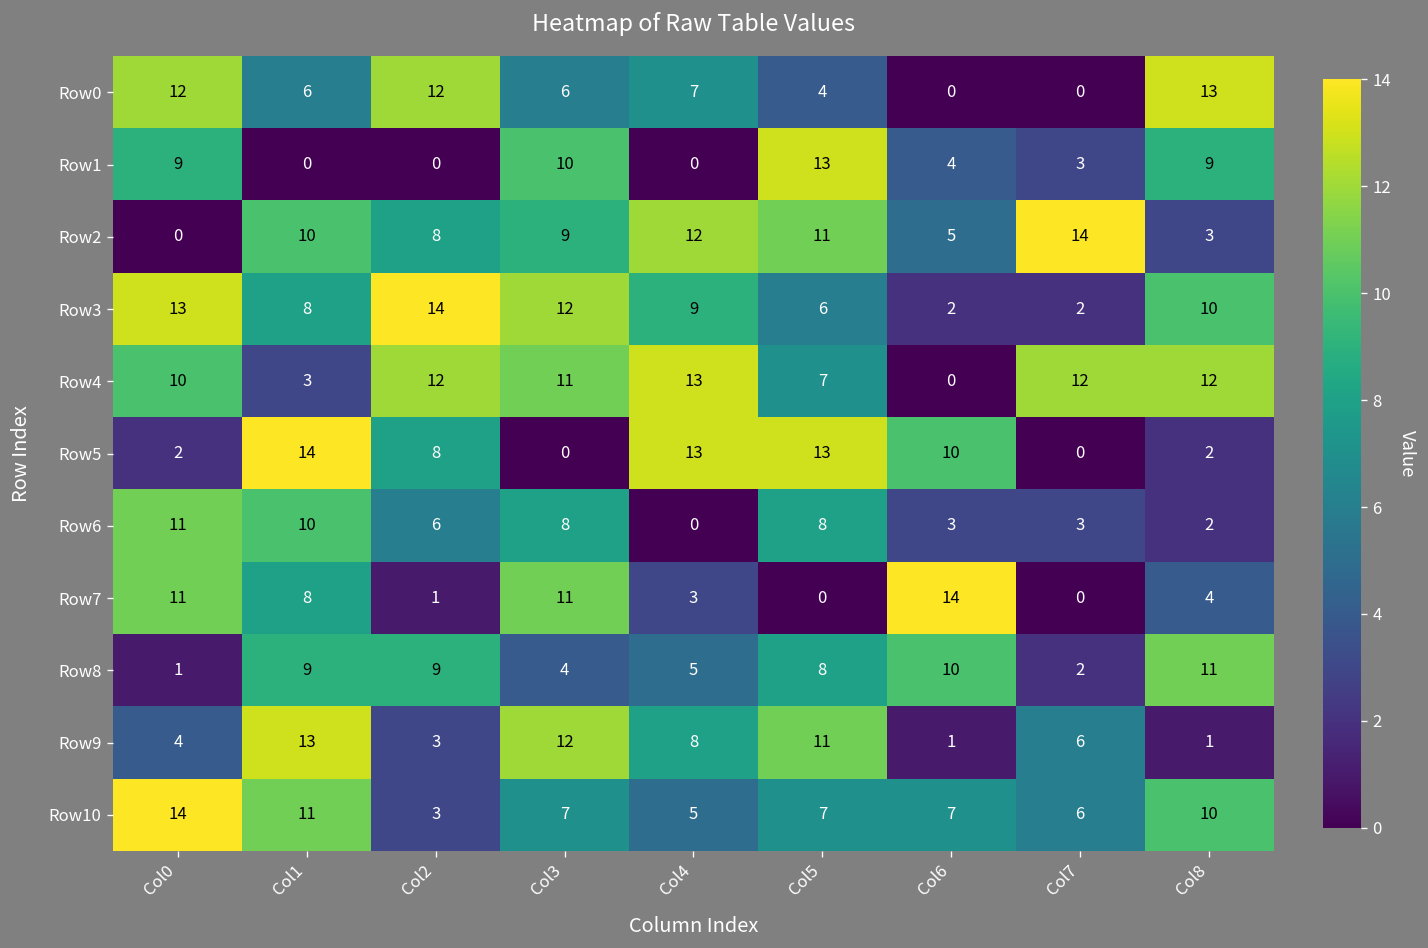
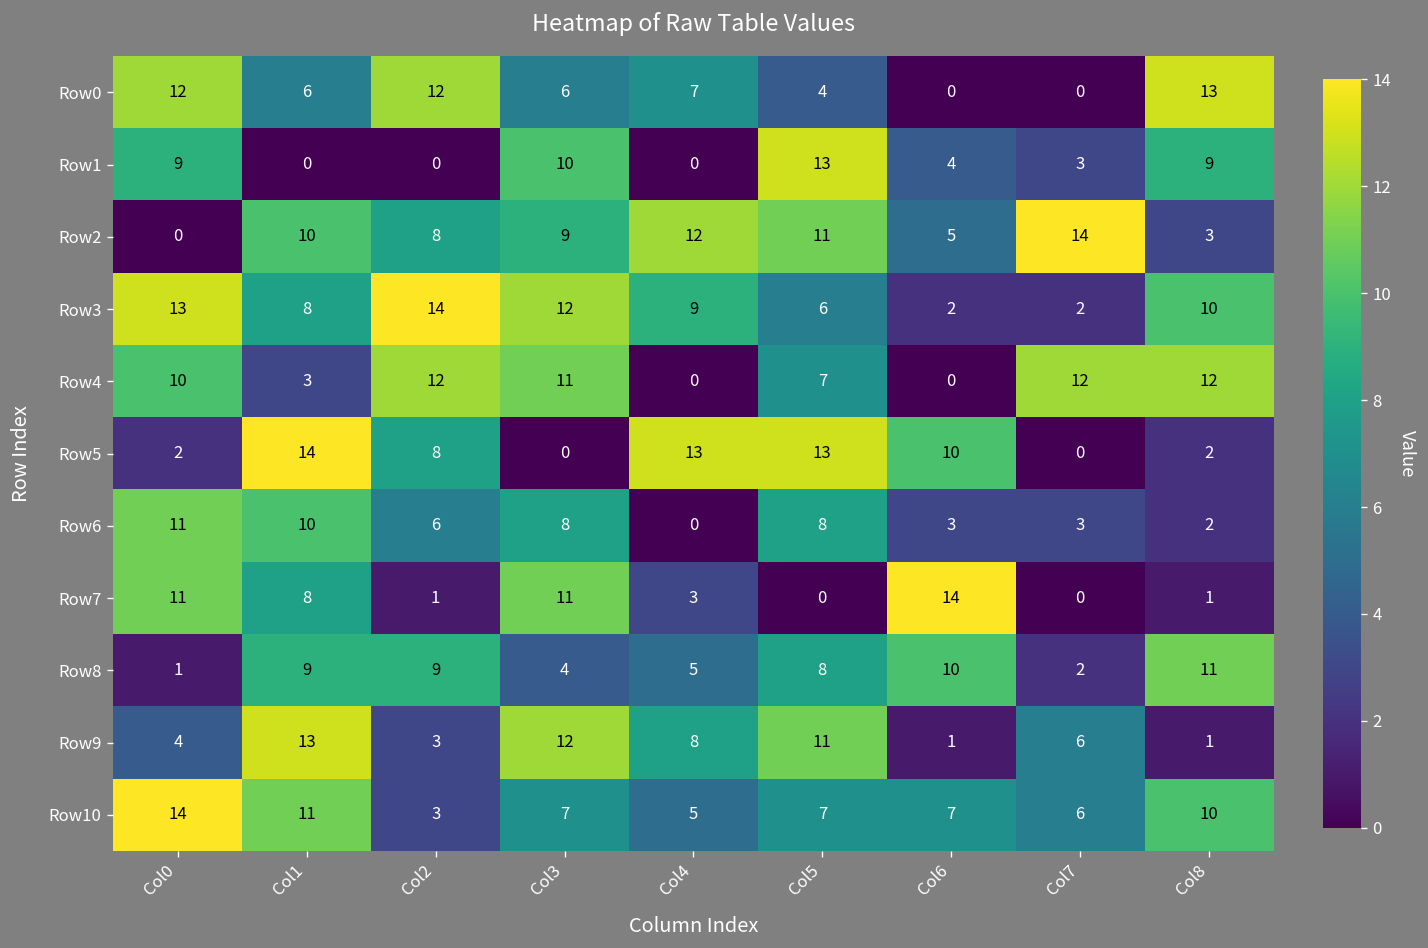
  {
    "Row0": {
      "Col0": 12,
      "Col1": 6,
      "Col2": 12,
      "Col3": 6,
      "Col4": 7,
      "Col5": 4,
      "Col6": 0,
      "Col7": 0,
      "Col8": 13
    },
    "Row1": {
      "Col0": 9,
      "Col1": 0,
      "Col2": 0,
      "Col3": 10,
      "Col4": 0,
      "Col5": 13,
      "Col6": 4,
      "Col7": 3,
      "Col8": 9
    },
    "Row2": {
      "Col0": 0,
      "Col1": 10,
      "Col2": 8,
      "Col3": 9,
      "Col4": 12,
      "Col5": 11,
      "Col6": 5,
      "Col7": 14,
      "Col8": 3
    },
    "Row3": {
      "Col0": 13,
      "Col1": 8,
      "Col2": 14,
      "Col3": 12,
      "Col4": 9,
      "Col5": 6,
      "Col6": 2,
      "Col7": 2,
      "Col8": 10
    },
    "Row4": {
      "Col0": 10,
      "Col1": 3,
      "Col2": 12,
      "Col3": 11,
-     "Col4": 13,
+     "Col4": 0,
      "Col5": 7,
      "Col6": 0,
      "Col7": 12,
      "Col8": 12
    },
    "Row5": {
      "Col0": 2,
      "Col1": 14,
      "Col2": 8,
      "Col3": 0,
      "Col4": 13,
      "Col5": 13,
      "Col6": 10,
      "Col7": 0,
      "Col8": 2
    },
    "Row6": {
      "Col0": 11,
      "Col1": 10,
      "Col2": 6,
      "Col3": 8,
      "Col4": 0,
      "Col5": 8,
      "Col6": 3,
      "Col7": 3,
      "Col8": 2
    },
    "Row7": {
      "Col0": 11,
      "Col1": 8,
      "Col2": 1,
      "Col3": 11,
      "Col4": 3,
      "Col5": 0,
      "Col6": 14,
      "Col7": 0,
-     "Col8": 4
+     "Col8": 1
    },
    "Row8": {
      "Col0": 1,
      "Col1": 9,
      "Col2": 9,
      "Col3": 4,
      "Col4": 5,
      "Col5": 8,
      "Col6": 10,
      "Col7": 2,
      "Col8": 11
    },
    "Row9": {
      "Col0": 4,
      "Col1": 13,
      "Col2": 3,
      "Col3": 12,
      "Col4": 8,
      "Col5": 11,
      "Col6": 1,
      "Col7": 6,
      "Col8": 1
    },
    "Row10": {
      "Col0": 14,
      "Col1": 11,
      "Col2": 3,
      "Col3": 7,
      "Col4": 5,
      "Col5": 7,
      "Col6": 7,
      "Col7": 6,
      "Col8": 10
    }
  }
